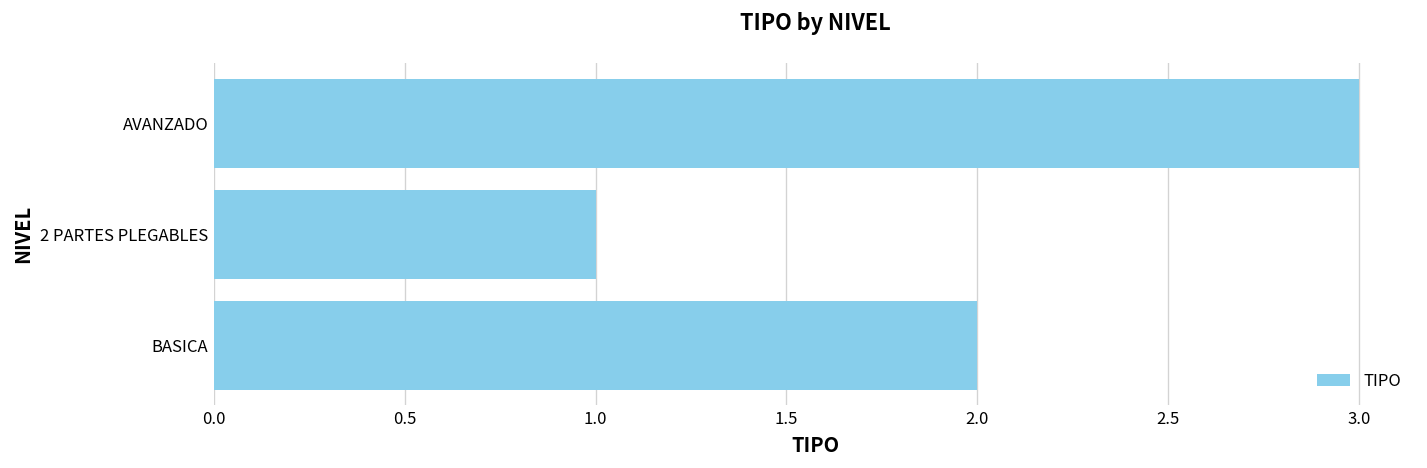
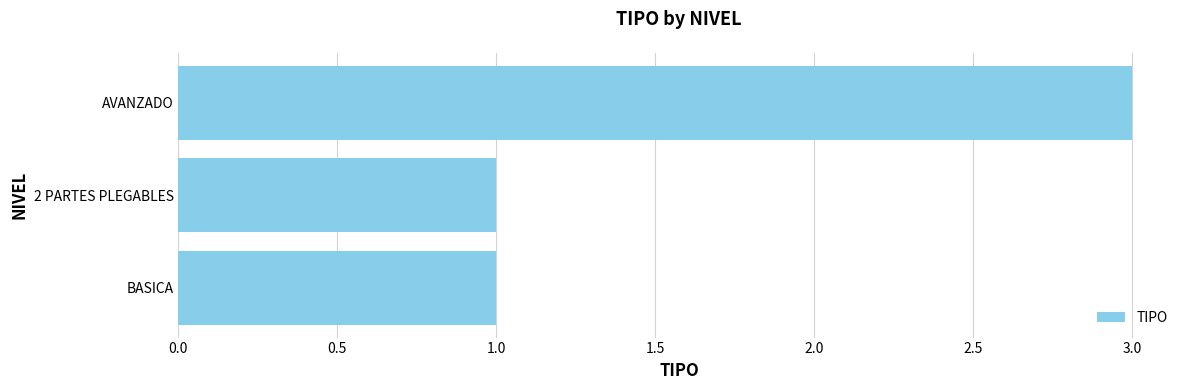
  {
    "AVANZADO": 3,
    "2 PARTES PLEGABLES": 1,
-   "BASICA": 2
+   "BASICA": 1
  }
